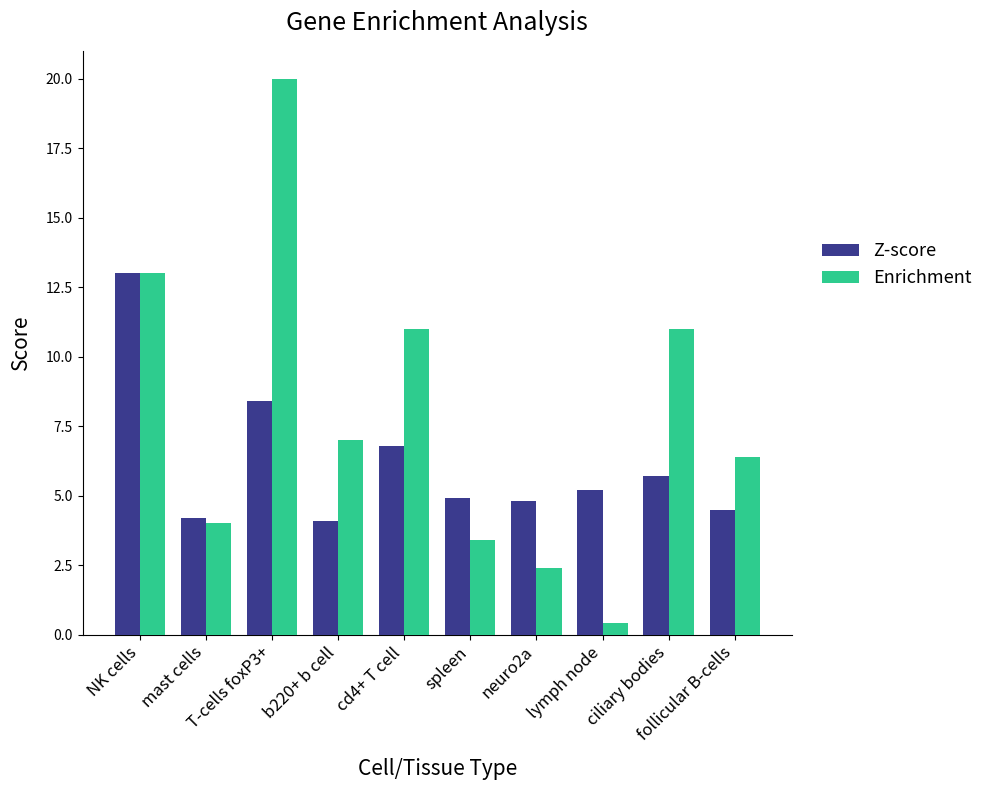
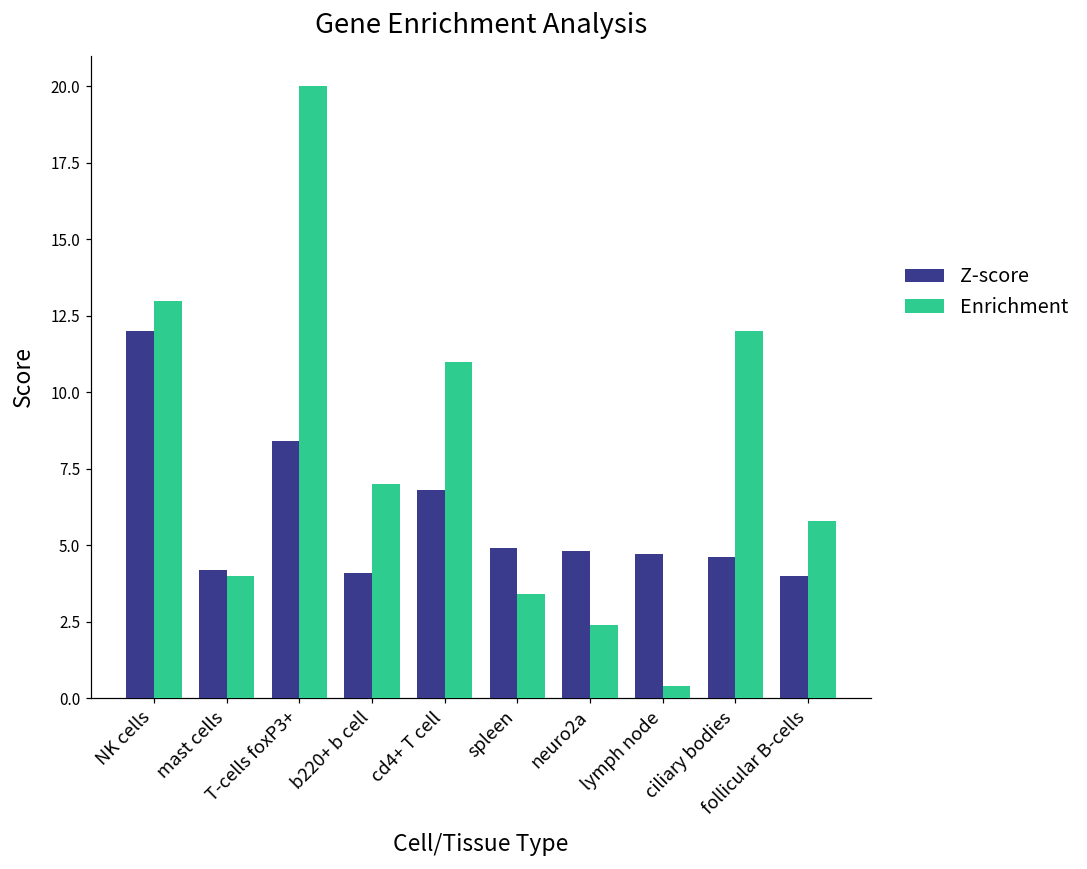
  {
    "Z-score": {
-     "NK cells": 13,
+     "NK cells": 12,
      "mast cells": 4.2,
      "T-cells foxP3+": 8.4,
      "b220+ b cell": 4.1,
      "cd4+ T cell": 6.8,
      "spleen": 4.9,
      "neuro2a": 4.8,
-     "lymph node": 5.2,
-     "ciliary bodies": 5.7,
-     "follicular B-cells": 4.5
+     "lymph node": 4.7,
+     "ciliary bodies": 4.6,
+     "follicular B-cells": 4.0
    },
    "Enrichment": {
      "NK cells": 13.0,
      "mast cells": 4.0,
      "T-cells foxP3+": 20.0,
      "b220+ b cell": 7.0,
      "cd4+ T cell": 11.0,
      "spleen": 3.4,
      "neuro2a": 2.4,
      "lymph node": 0.4,
-     "ciliary bodies": 11,
-     "follicular B-cells": 6.4
+     "ciliary bodies": 12,
+     "follicular B-cells": 5.8
    }
  }
